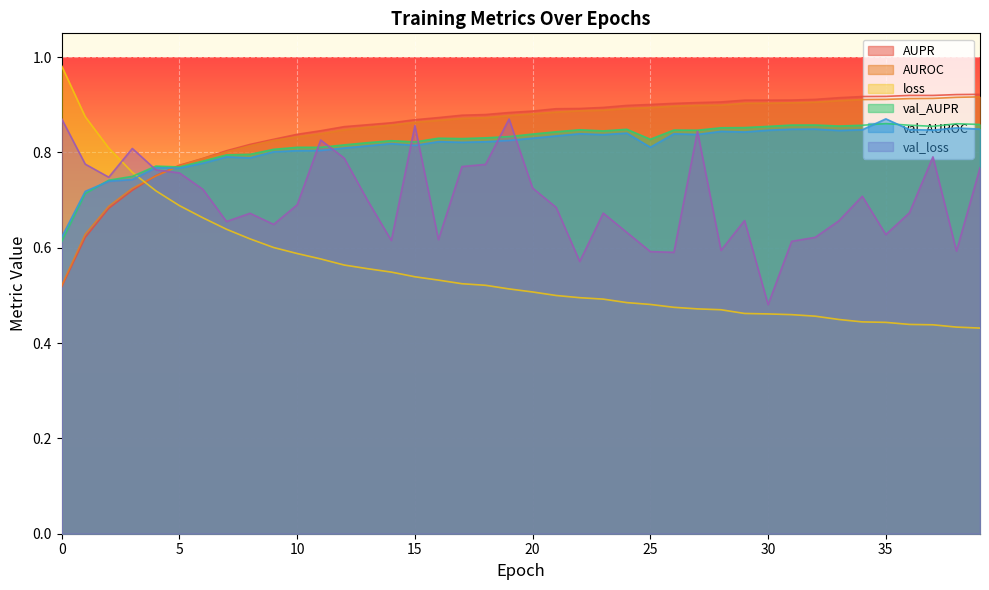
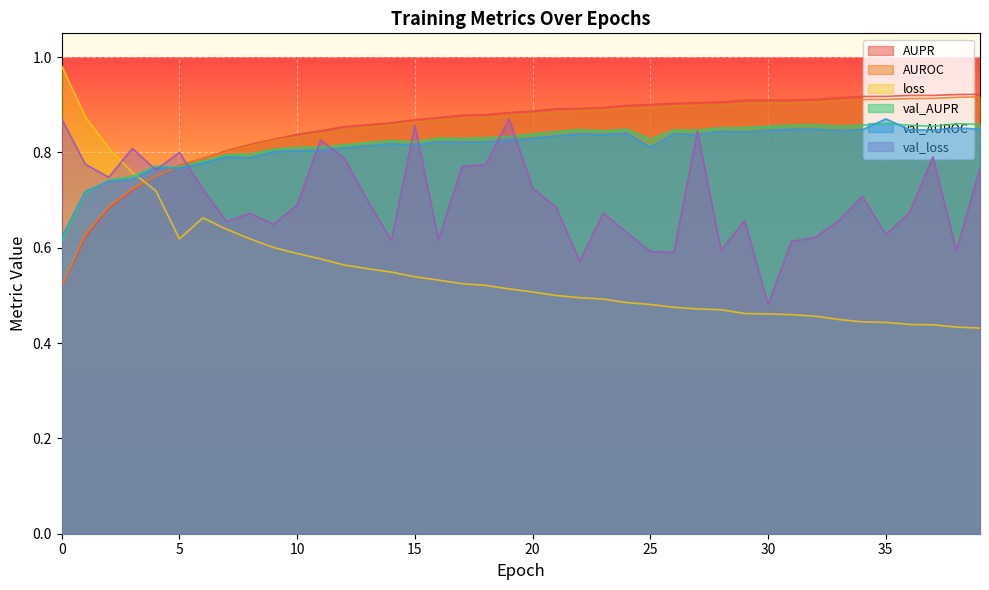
  {
    "loss": {
      "0": 0.98,
-     "5": 0.69,
+     "5": 0.62,
      "10": 0.59,
      "15": 0.54,
      "20": 0.51,
      "25": 0.48,
      "30": 0.46,
      "35": 0.44
    },
    "val_AUPR": {
      "0": 0.61,
      "10": 0.81,
      "15": 0.82,
      "20": 0.84,
      "25": 0.83,
      "30": 0.85
    },
    "val_AUROC": {
      "0": 0.62,
      "10": 0.80,
      "15": 0.81,
      "20": 0.83,
      "25": 0.81,
      "30": 0.85
    },
    "val_loss": {
      "0": 0.87,
-     "5": 0.76,
+     "5": 0.80,
      "10": 0.69,
      "15": 0.86,
      "20": 0.73,
      "25": 0.59,
      "30": 0.48,
      "35": 0.63
    }
  }
